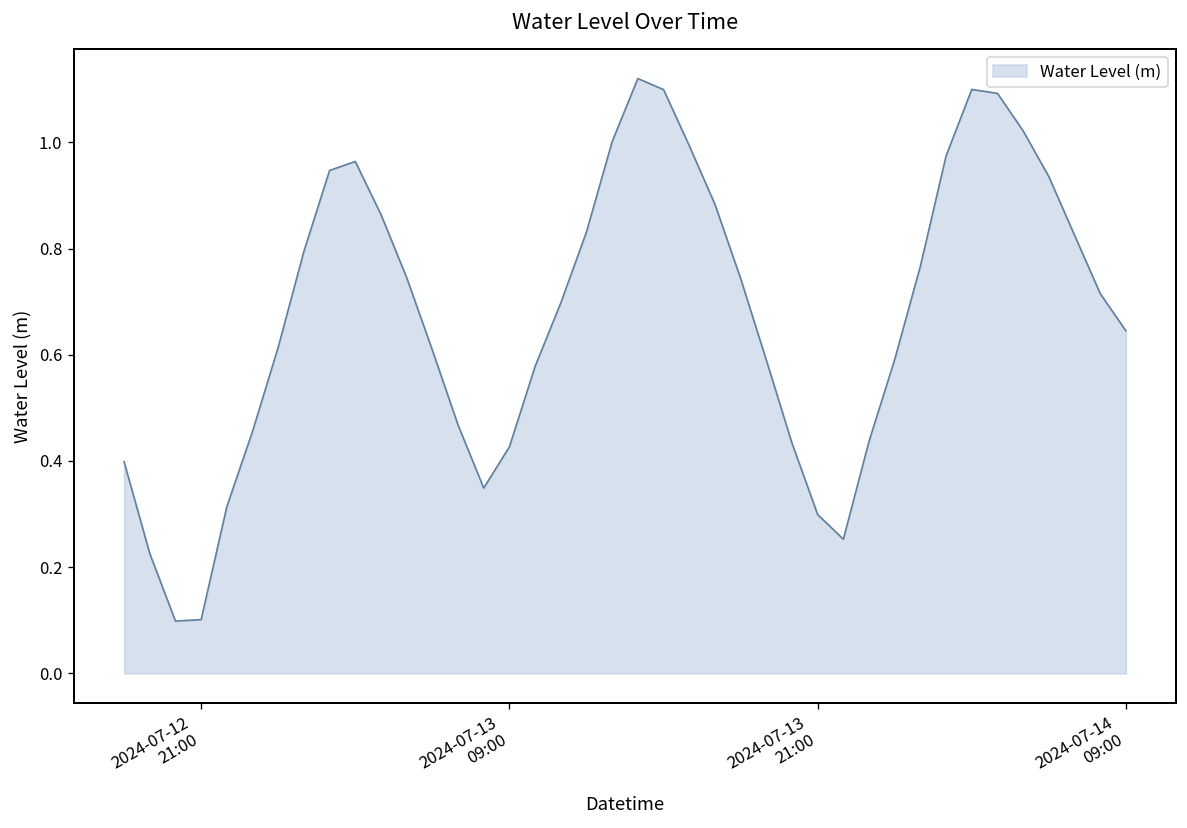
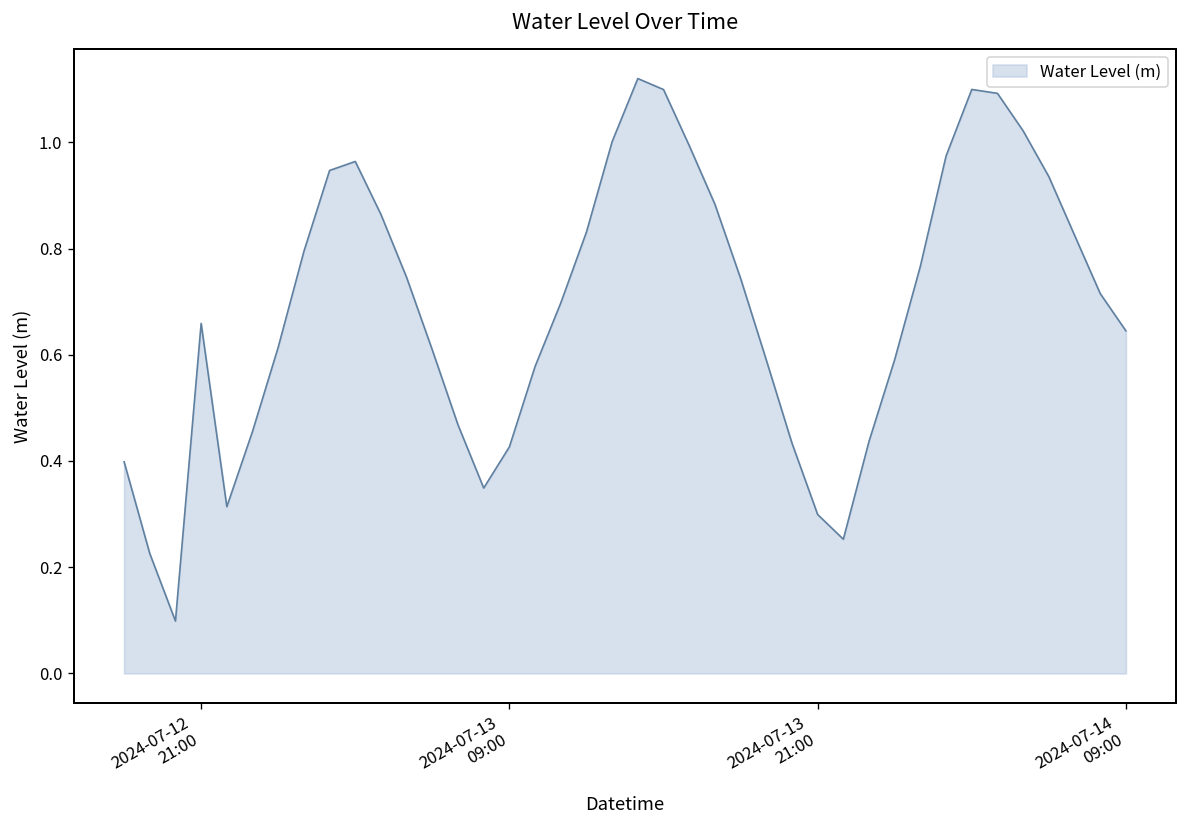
  {
-   "2024-07-12 21:00": 0.10,
+   "2024-07-12 21:00": 0.66,
    "2024-07-13 09:00": 0.43,
    "2024-07-13 21:00": 0.30,
    "2024-07-14 09:00": 0.64
  }
